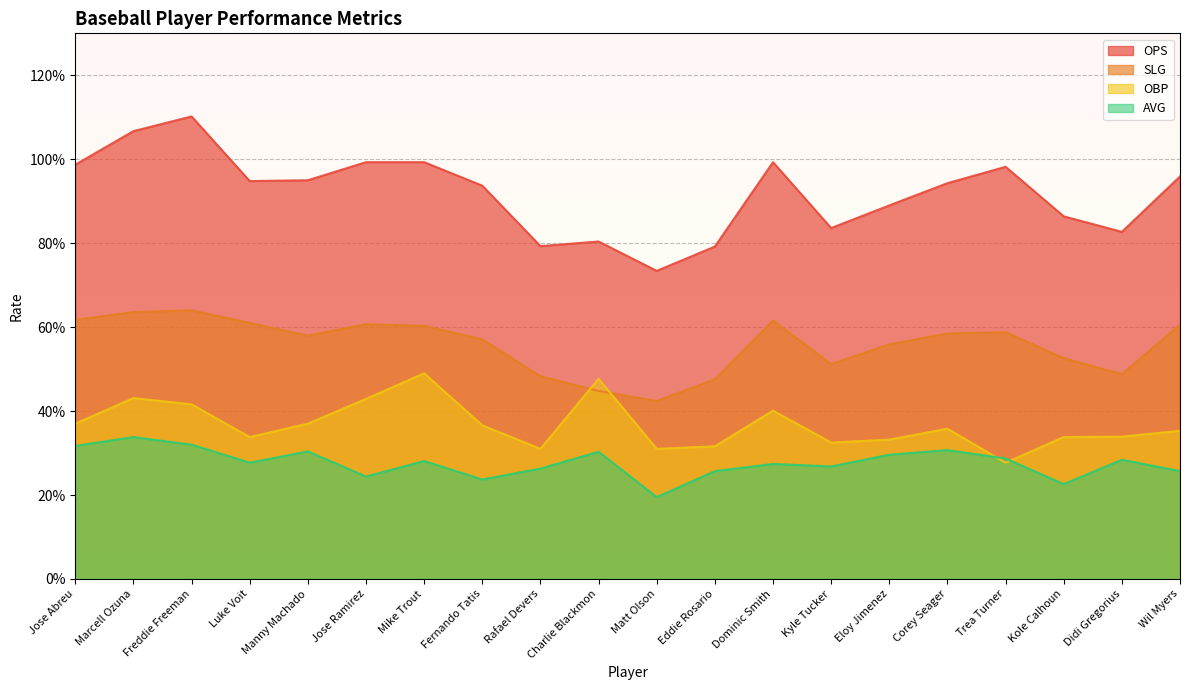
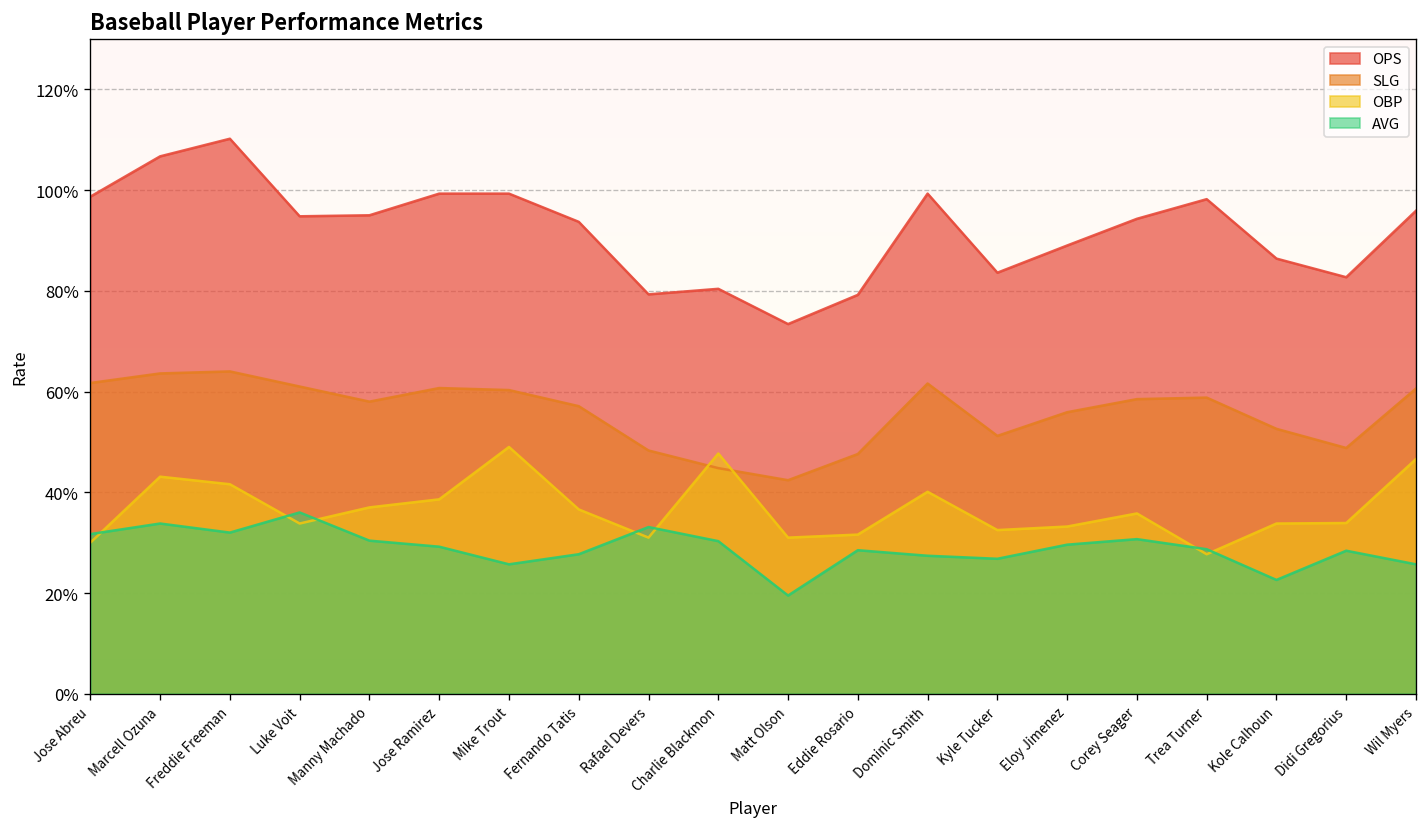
  {
    "OBP": {
-     "Jose Abreu": "37%",
+     "Jose Abreu": "30%",
      "Marcell Ozuna": "43%",
      "Freddie Freeman": "42%",
      "Luke Voit": "34%",
      "Manny Machado": "37%",
-     "Jose Ramirez": "43%",
+     "Jose Ramirez": "39%",
      "Mike Trout": "49%",
      "Fernando Tatis": "37%",
      "Rafael Devers": "31%",
      "Charlie Blackmon": "48%",
      "Matt Olson": "31%",
      "Eddie Rosario": "32%",
      "Dominic Smith": "40%",
      "Kyle Tucker": "33%",
      "Eloy Jimenez": "33%",
      "Corey Seager": "36%",
      "Trea Turner": "28%",
      "Kole Calhoun": "34%",
      "Didi Gregorius": "34%",
-     "Wil Myers": "35%"
+     "Wil Myers": "47%"
    },
    "AVG": {
      "Jose Abreu": "32%",
      "Marcell Ozuna": "34%",
      "Freddie Freeman": "32%",
-     "Luke Voit": "28%",
+     "Luke Voit": "36%",
      "Manny Machado": "30%",
-     "Jose Ramirez": "24%",
-     "Mike Trout": "28%",
-     "Fernando Tatis": "24%",
-     "Rafael Devers": "26%",
+     "Jose Ramirez": "29%",
+     "Mike Trout": "26%",
+     "Fernando Tatis": "28%",
+     "Rafael Devers": "33%",
      "Charlie Blackmon": "30%",
      "Matt Olson": "20%",
-     "Eddie Rosario": "26%",
+     "Eddie Rosario": "28%",
      "Dominic Smith": "27%",
      "Kyle Tucker": "27%",
      "Eloy Jimenez": "30%",
      "Corey Seager": "31%",
      "Trea Turner": "29%",
      "Kole Calhoun": "23%",
      "Didi Gregorius": "28%",
      "Wil Myers": "26%"
    }
  }
